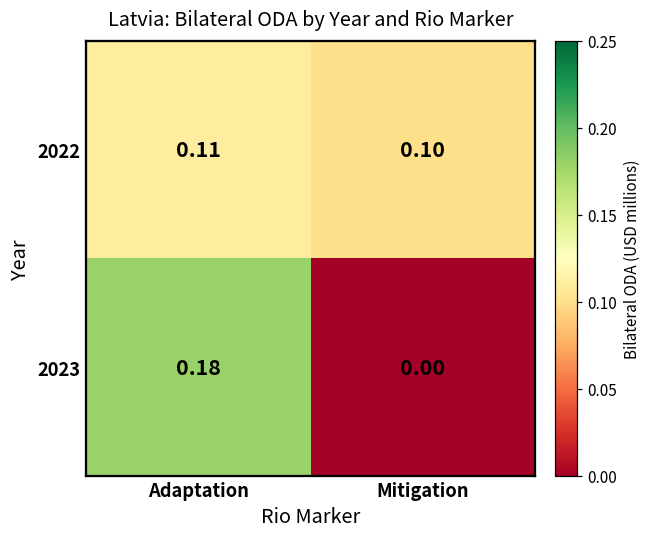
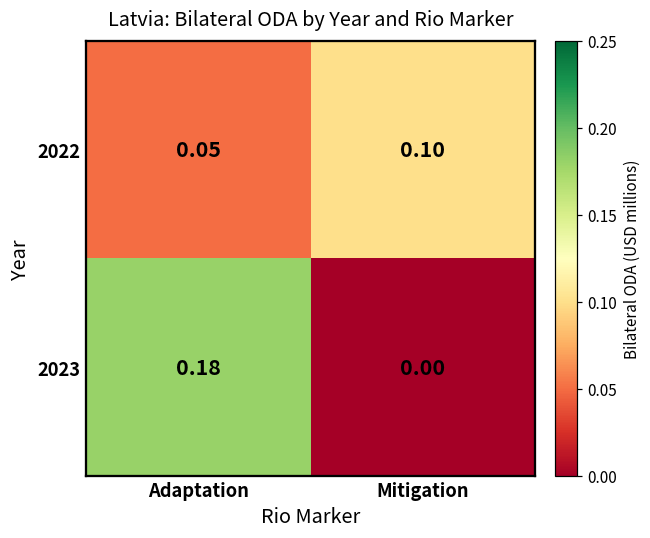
  {
    "2022": {
-     "Adaptation": 0.11,
+     "Adaptation": 0.05,
      "Mitigation": 0.10
    },
    "2023": {
      "Adaptation": 0.18,
      "Mitigation": 0.00
    }
  }
